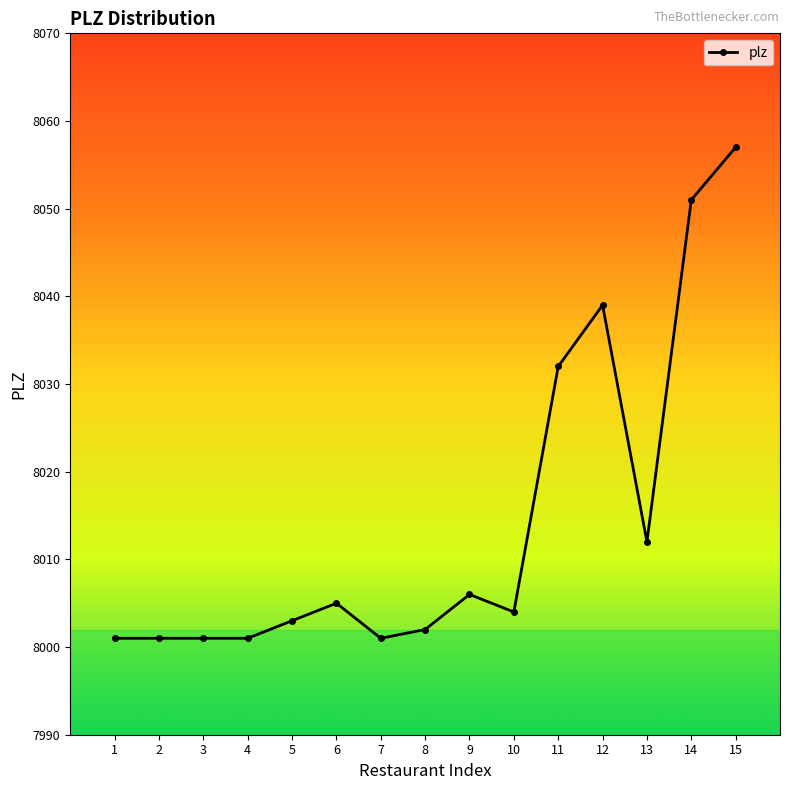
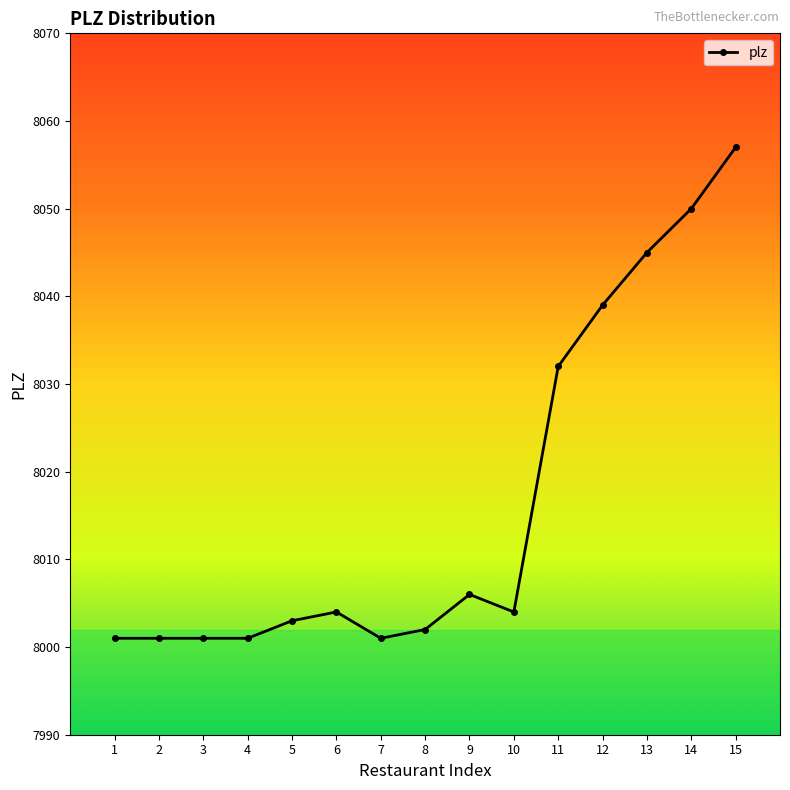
  {
    "1": 8001,
    "2": 8001,
    "3": 8001,
    "4": 8001,
    "5": 8003,
-   "6": 8005,
+   "6": 8004,
    "7": 8001,
    "8": 8002,
    "9": 8006,
    "10": 8004,
    "11": 8032,
    "12": 8039,
-   "13": 8012,
-   "14": 8051,
+   "13": 8045,
+   "14": 8050,
    "15": 8057
  }
